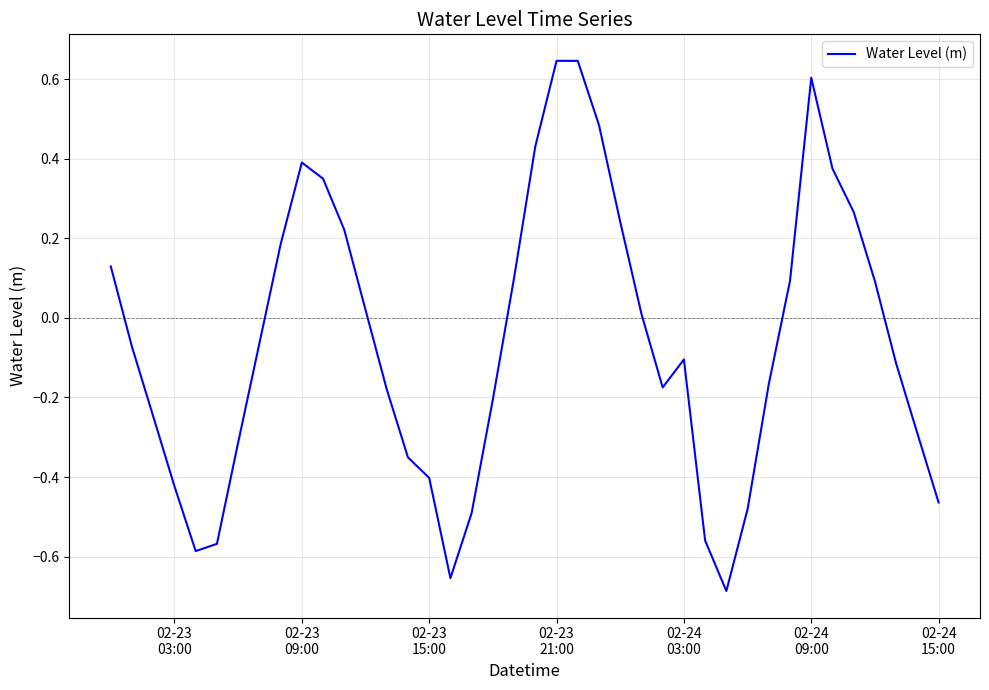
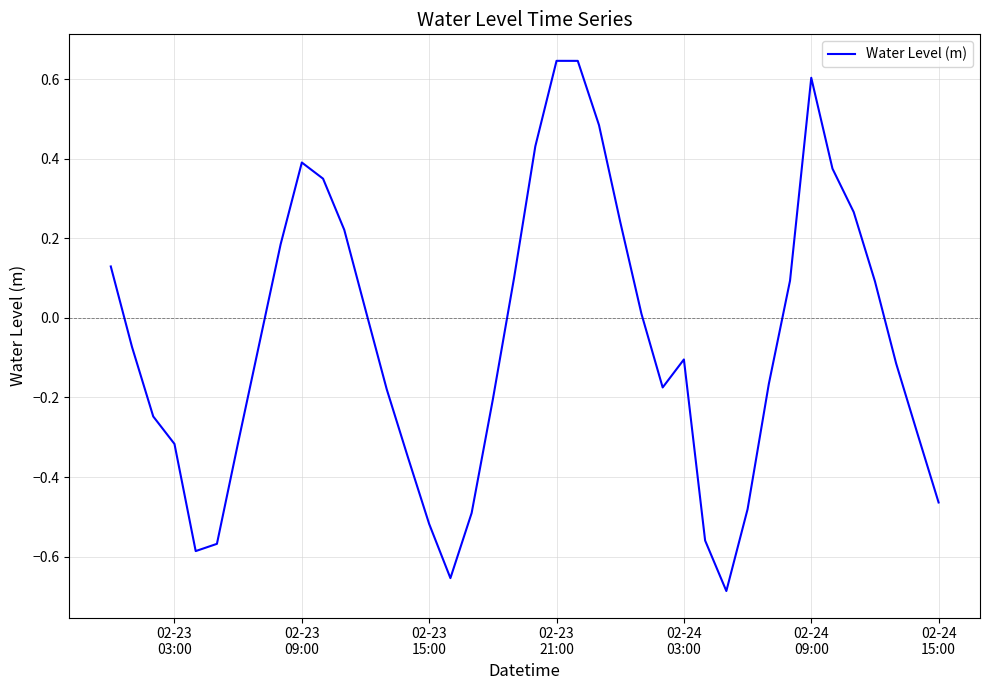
  {
-   "02-23 03:00": -0.42,
+   "02-23 03:00": -0.32,
    "02-23 09:00": 0.39,
-   "02-23 15:00": -0.40,
+   "02-23 15:00": -0.52,
    "02-23 21:00": 0.65,
    "02-24 03:00": -0.10,
    "02-24 09:00": 0.60,
    "02-24 15:00": -0.46
  }
